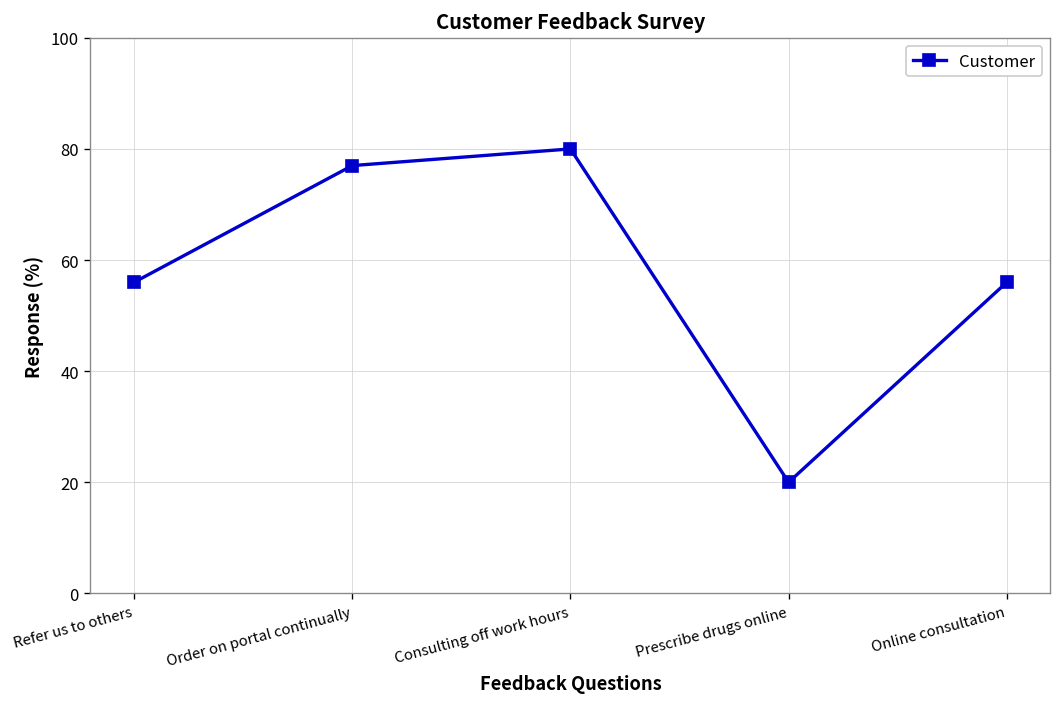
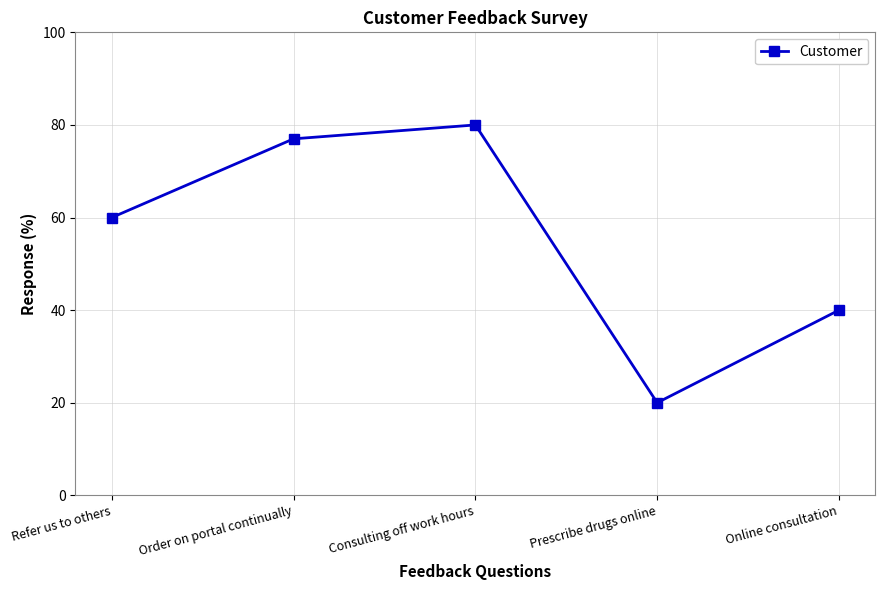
  {
-   "Refer us to others": 56,
+   "Refer us to others": 60,
    "Order on portal continually": 77,
    "Consulting off work hours": 80,
    "Prescribe drugs online": 20,
-   "Online consultation": 56
+   "Online consultation": 40
  }
